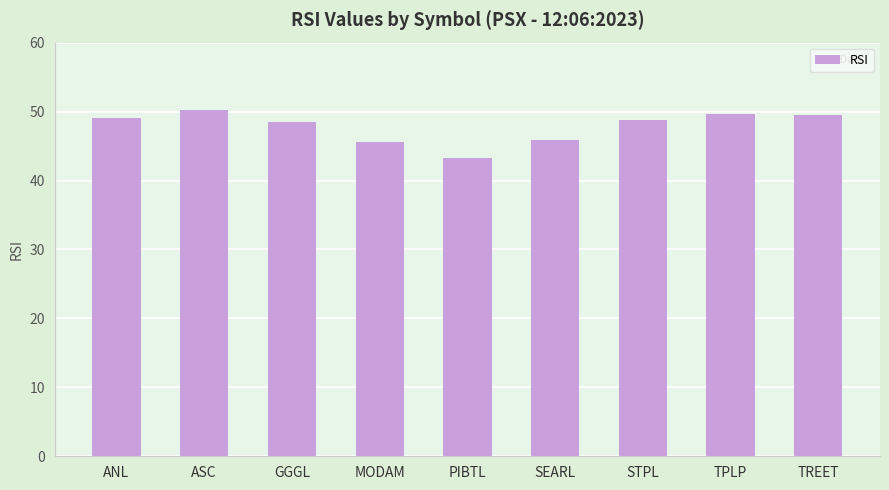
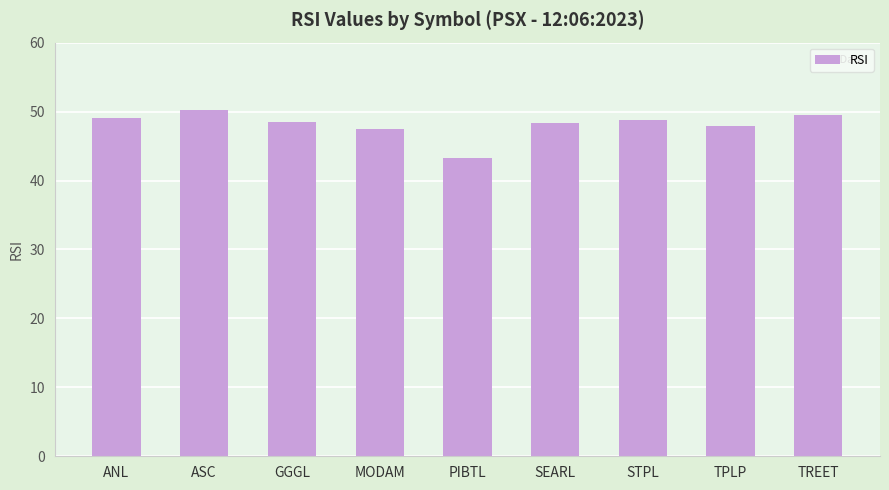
  {
    "ANL": 49,
    "ASC": 50,
    "GGGL": 49,
-   "MODAM": 46,
+   "MODAM": 47,
    "PIBTL": 43,
-   "SEARL": 46,
+   "SEARL": 48,
    "STPL": 49,
-   "TPLP": 50,
+   "TPLP": 48,
    "TREET": 50
  }
